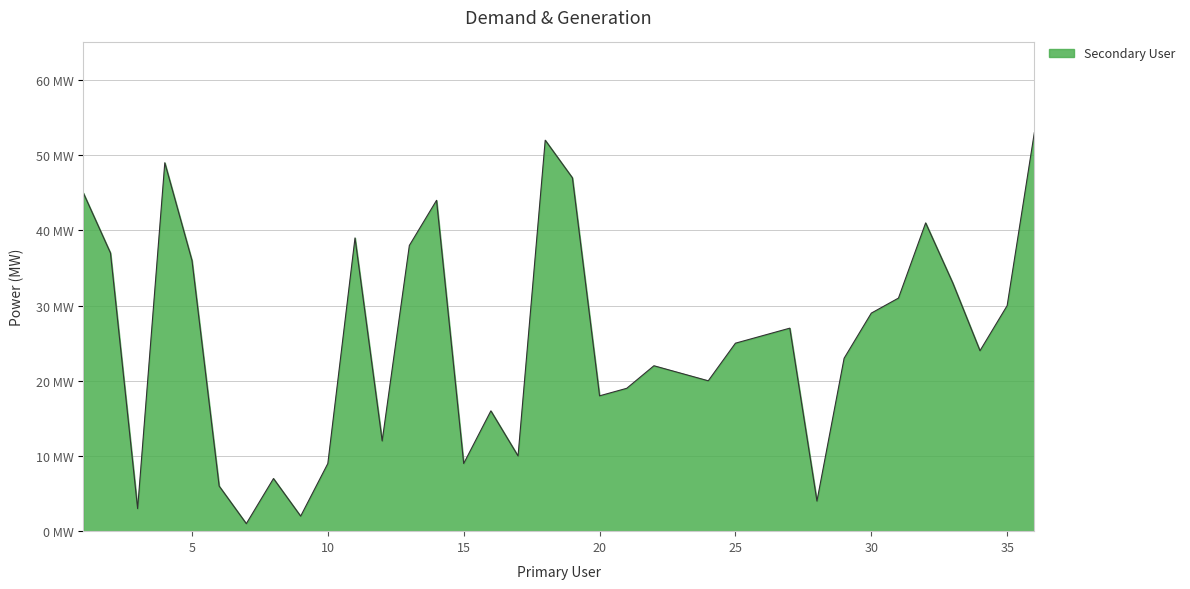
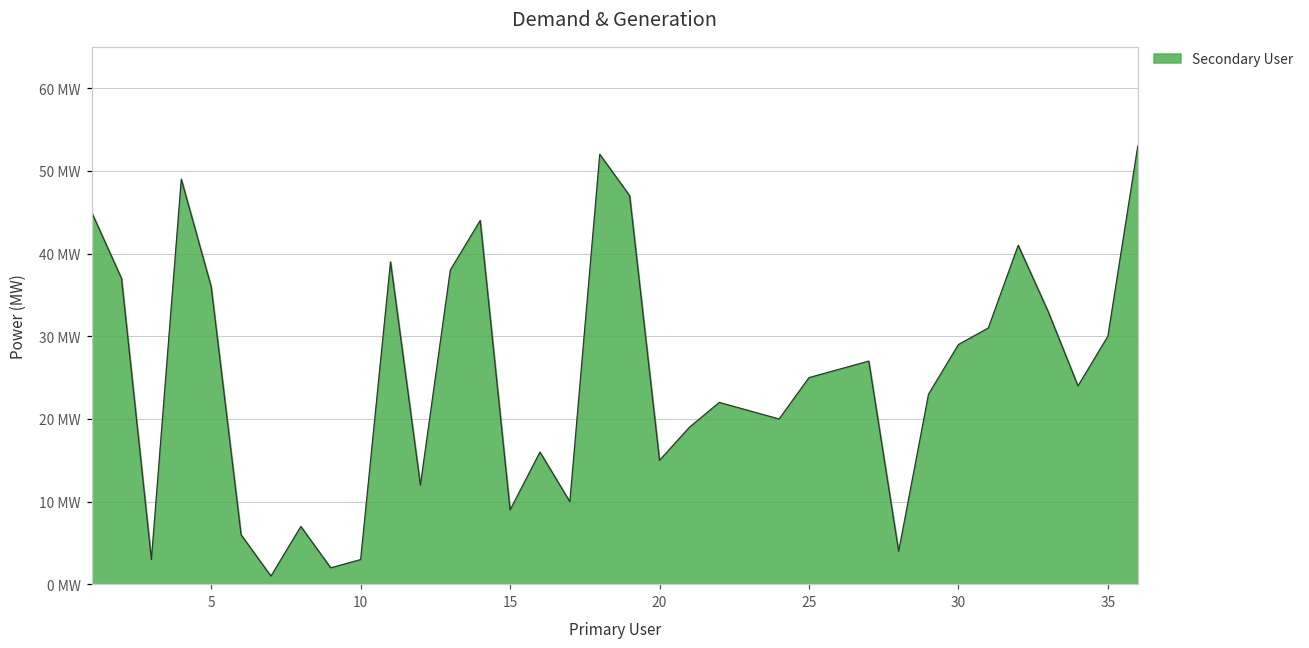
  {
    "5": "36 MW",
-   "10": "9 MW",
+   "10": "3 MW",
    "15": "9 MW",
-   "20": "18 MW",
+   "20": "15 MW",
    "25": "25 MW",
    "30": "29 MW",
    "35": "30 MW"
  }
